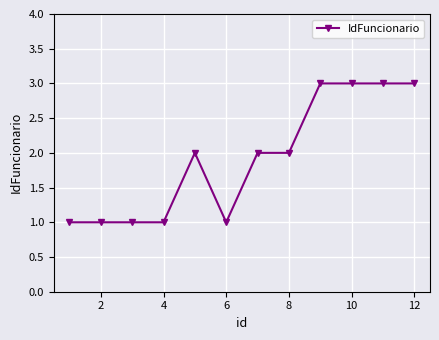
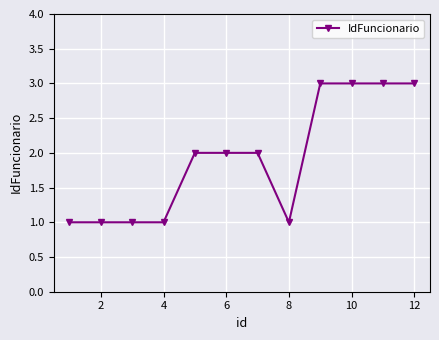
  {
    "2": 1,
    "4": 1,
-   "6": 1,
-   "8": 2,
+   "6": 2,
+   "8": 1,
    "10": 3,
    "12": 3
  }
